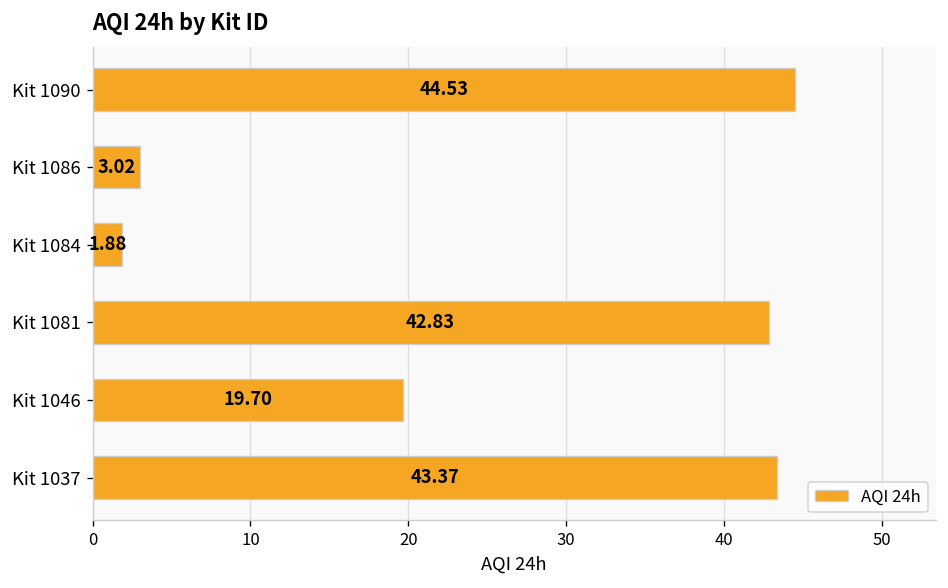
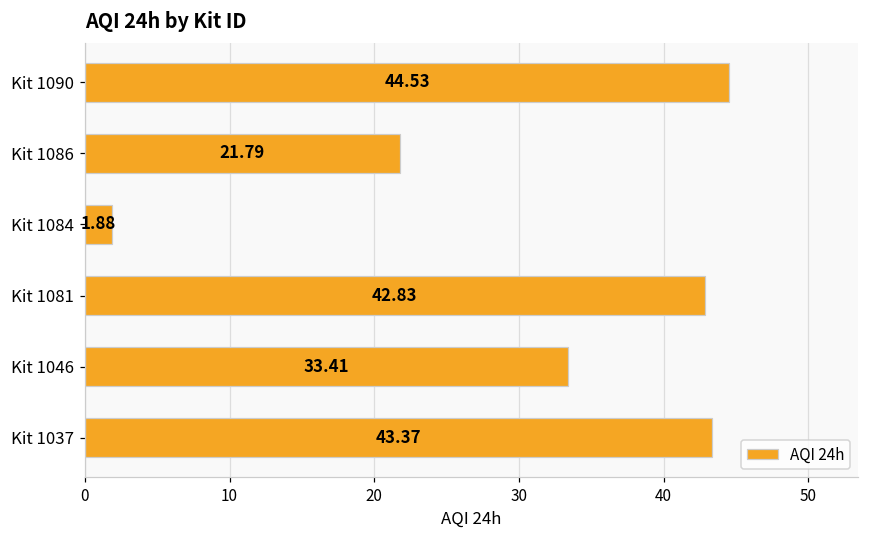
  {
    "Kit 1090": 44.53,
-   "Kit 1086": 3.02,
+   "Kit 1086": 21.79,
    "Kit 1084": 1.88,
    "Kit 1081": 42.83,
-   "Kit 1046": 19.70,
+   "Kit 1046": 33.41,
    "Kit 1037": 43.37
  }
